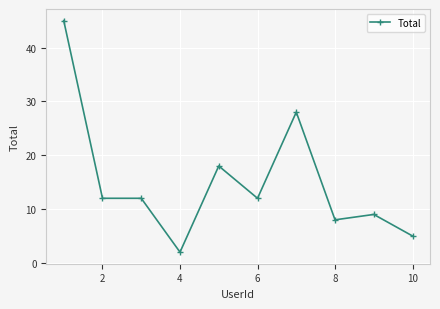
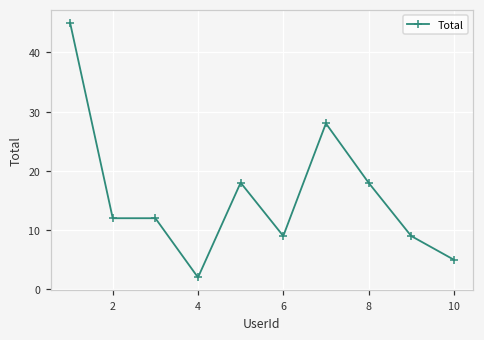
  {
    "2": 12,
    "4": 2,
-   "6": 12,
-   "8": 8,
+   "6": 9,
+   "8": 18,
    "10": 5
  }
